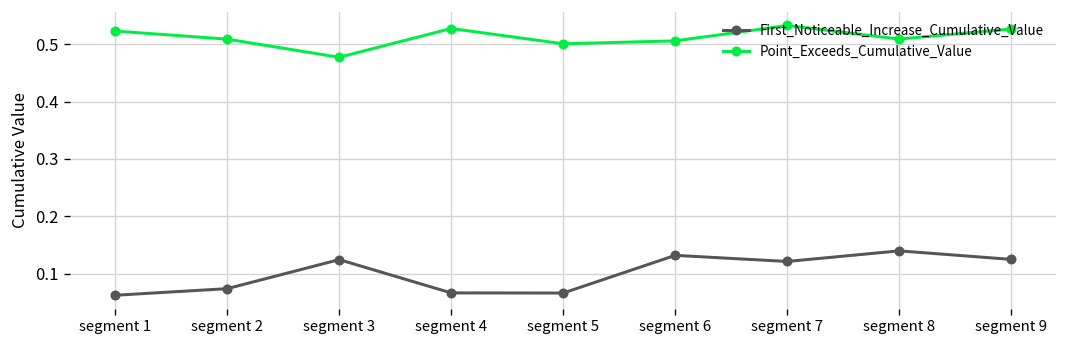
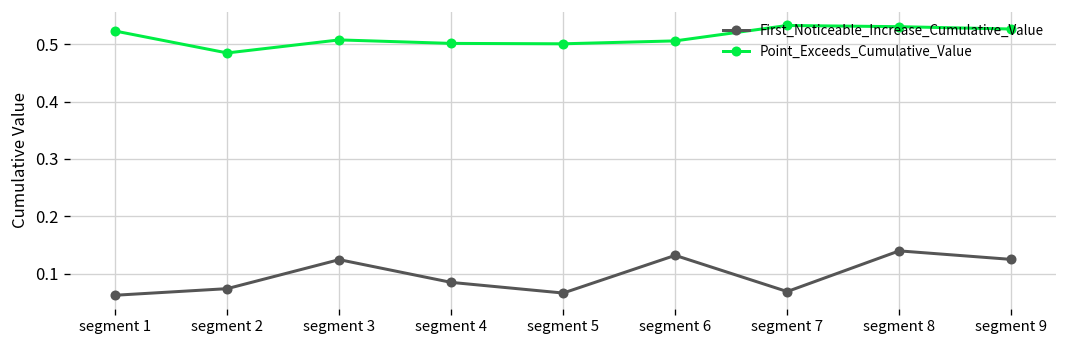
  {
    "First_Noticeable_Increase_Cumulative_Value": {
      "segment 1": 0.06,
      "segment 2": 0.07,
      "segment 3": 0.12,
-     "segment 4": 0.07,
+     "segment 4": 0.08,
      "segment 5": 0.07,
      "segment 6": 0.13,
-     "segment 7": 0.12,
+     "segment 7": 0.07,
      "segment 8": 0.14,
      "segment 9": 0.12
    },
    "Point_Exceeds_Cumulative_Value": {
      "segment 1": 0.52,
-     "segment 2": 0.51,
-     "segment 3": 0.48,
-     "segment 4": 0.53,
+     "segment 2": 0.48,
+     "segment 3": 0.51,
+     "segment 4": 0.50,
      "segment 5": 0.50,
      "segment 6": 0.51,
      "segment 7": 0.53,
-     "segment 8": 0.51,
+     "segment 8": 0.53,
      "segment 9": 0.53
    }
  }
